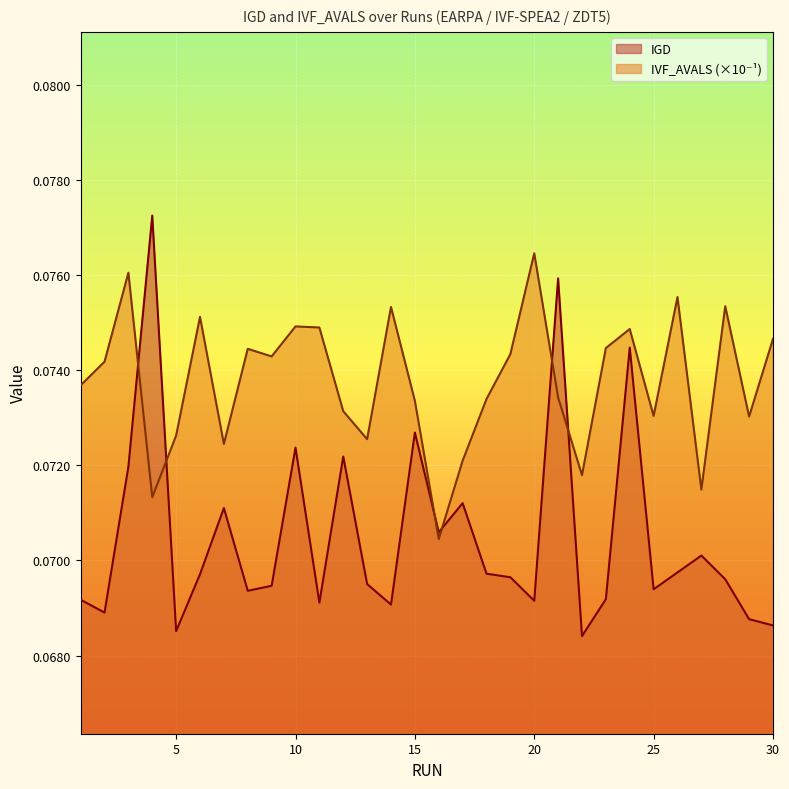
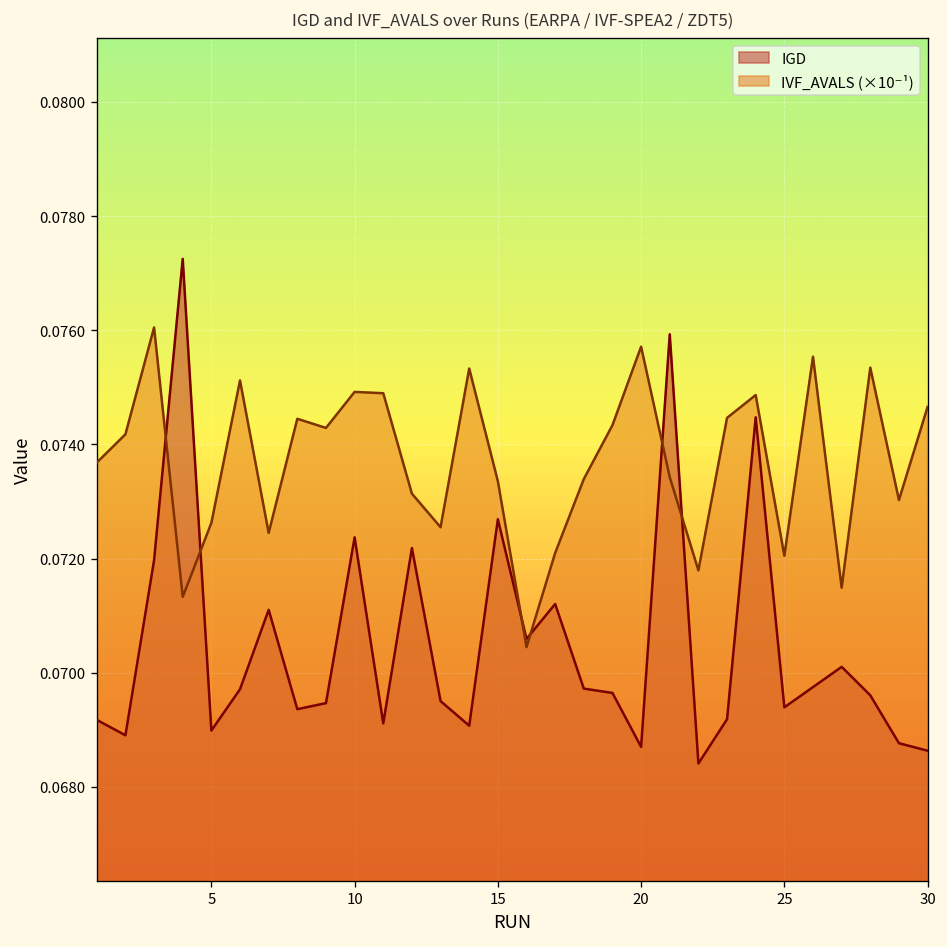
  {
    "IGD": {
-     "5": 0.0685,
+     "5": 0.0690,
      "10": 0.0724,
      "15": 0.0727,
-     "20": 0.0692,
+     "20": 0.0687,
      "25": 0.0694,
      "30": 0.0686
    },
    "IVF_AVALS (×10⁻¹)": {
      "5": 0.0726,
      "10": 0.0749,
      "15": 0.0734,
-     "20": 0.0765,
-     "25": 0.0730,
+     "20": 0.0757,
+     "25": 0.0720,
      "30": 0.0747
    }
  }
